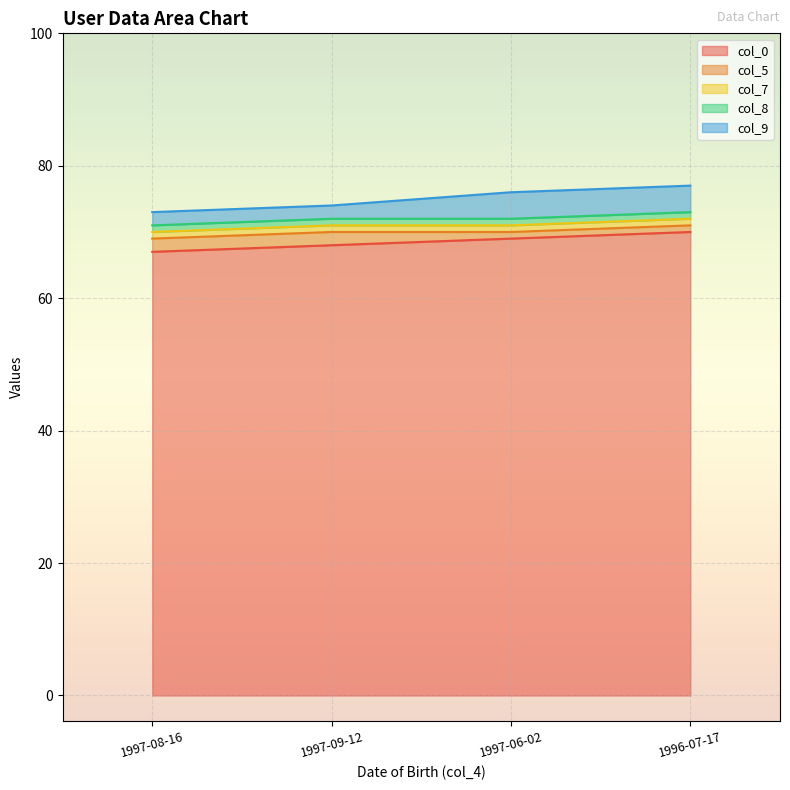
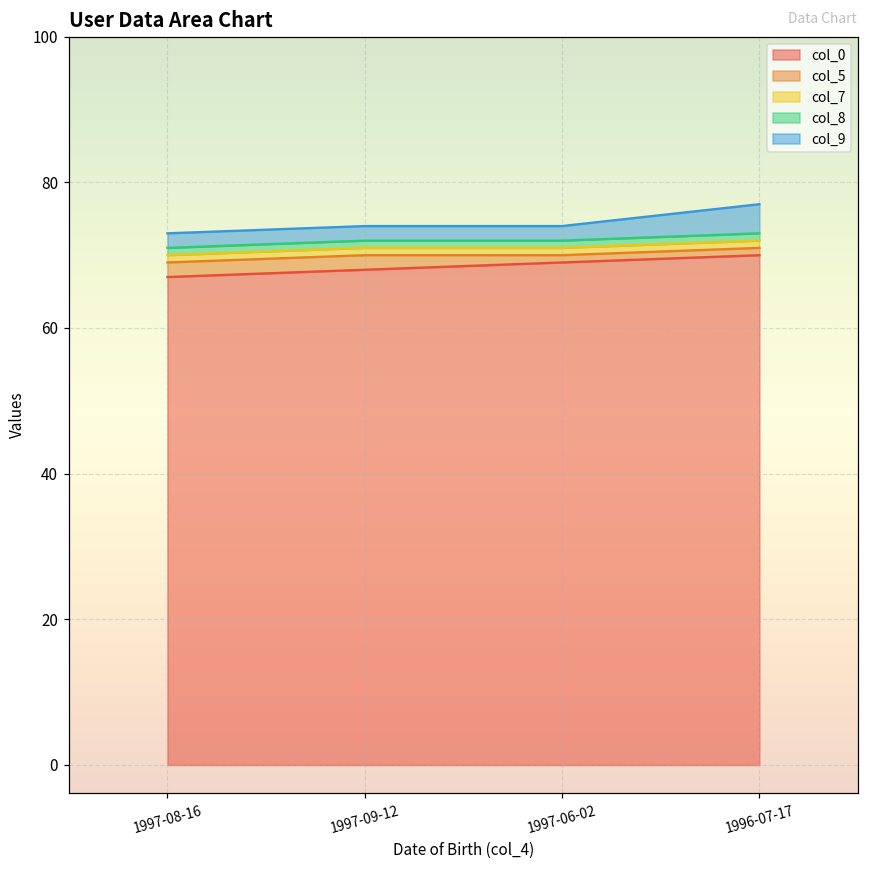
  {
    "col_8": {
      "1997-08-16": 1,
      "1997-09-12": 1,
      "1997-06-02": 1,
      "1996-07-17": 1
    },
    "col_9": {
      "1997-08-16": 2,
      "1997-09-12": 2,
-     "1997-06-02": 4,
+     "1997-06-02": 2,
      "1996-07-17": 4
    }
  }
